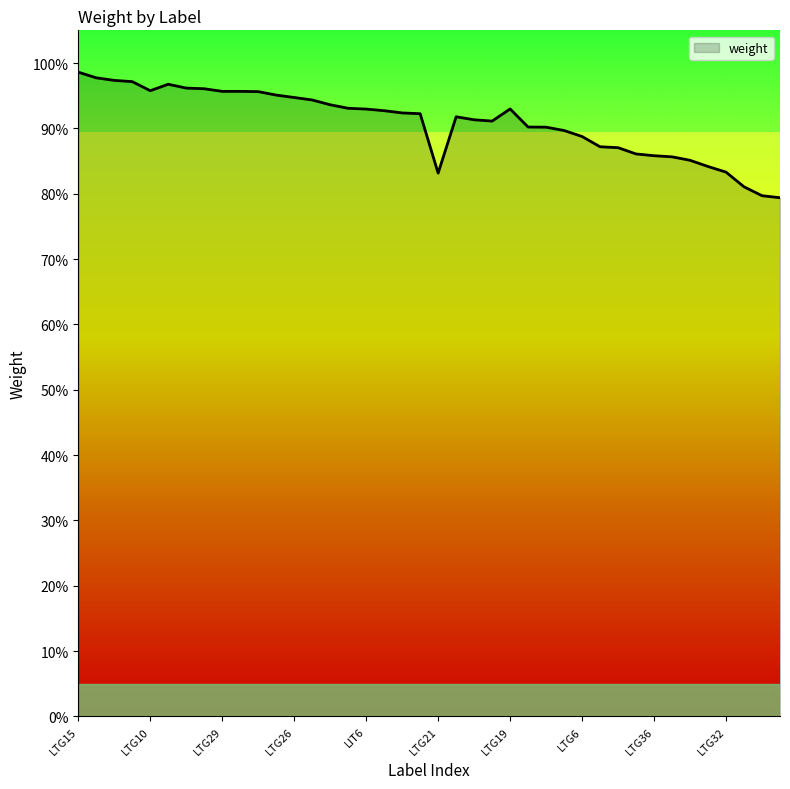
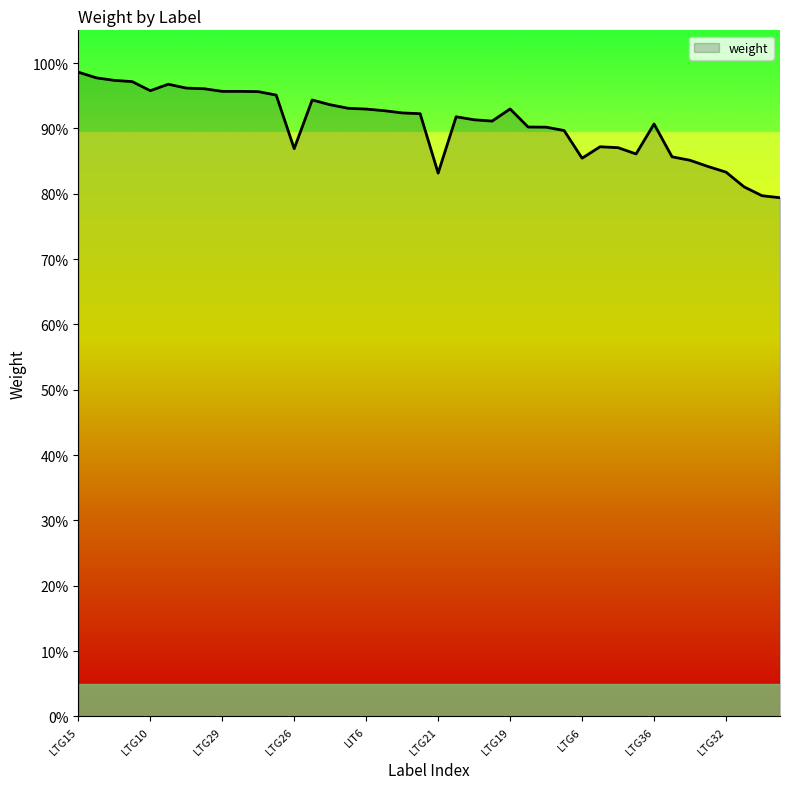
  {
    "LTG15": "99%",
    "LTG10": "96%",
    "LTG29": "96%",
-   "LTG26": "95%",
+   "LTG26": "87%",
    "LIT6": "93%",
    "LTG21": "83%",
    "LTG19": "93%",
-   "LTG6": "89%",
-   "LTG36": "86%",
+   "LTG6": "85%",
+   "LTG36": "91%",
    "LTG32": "83%"
  }
